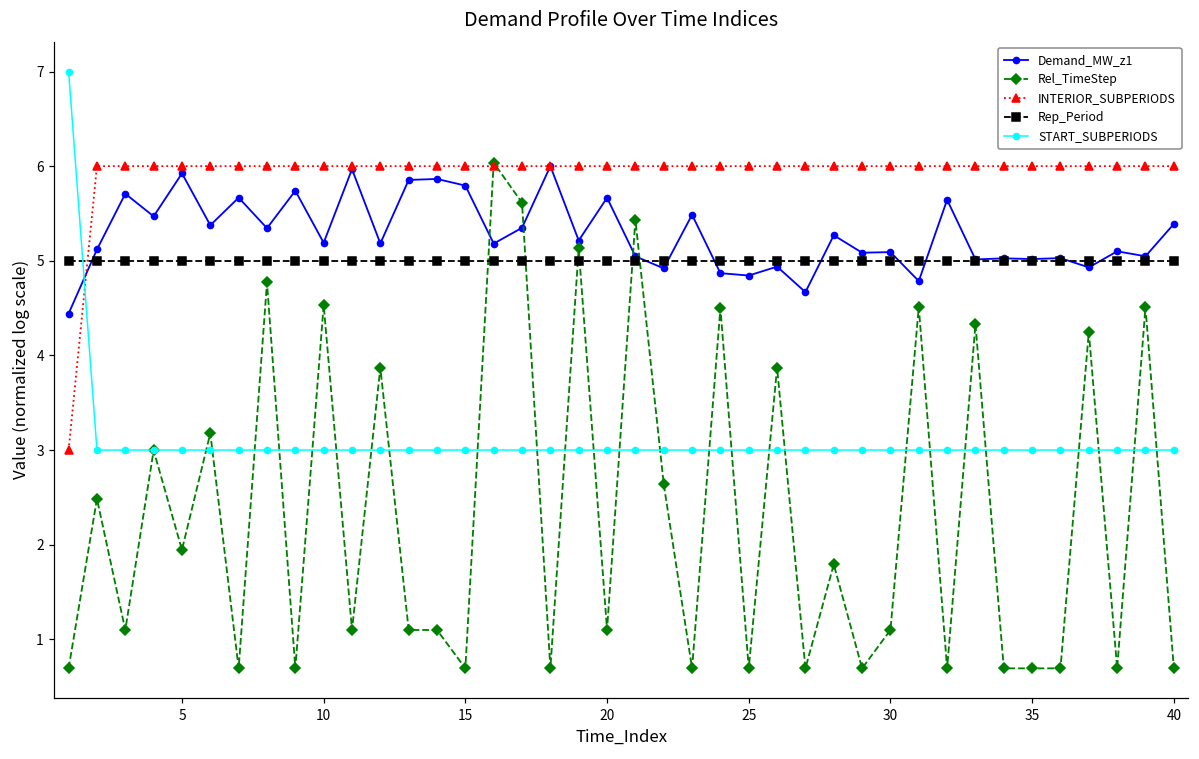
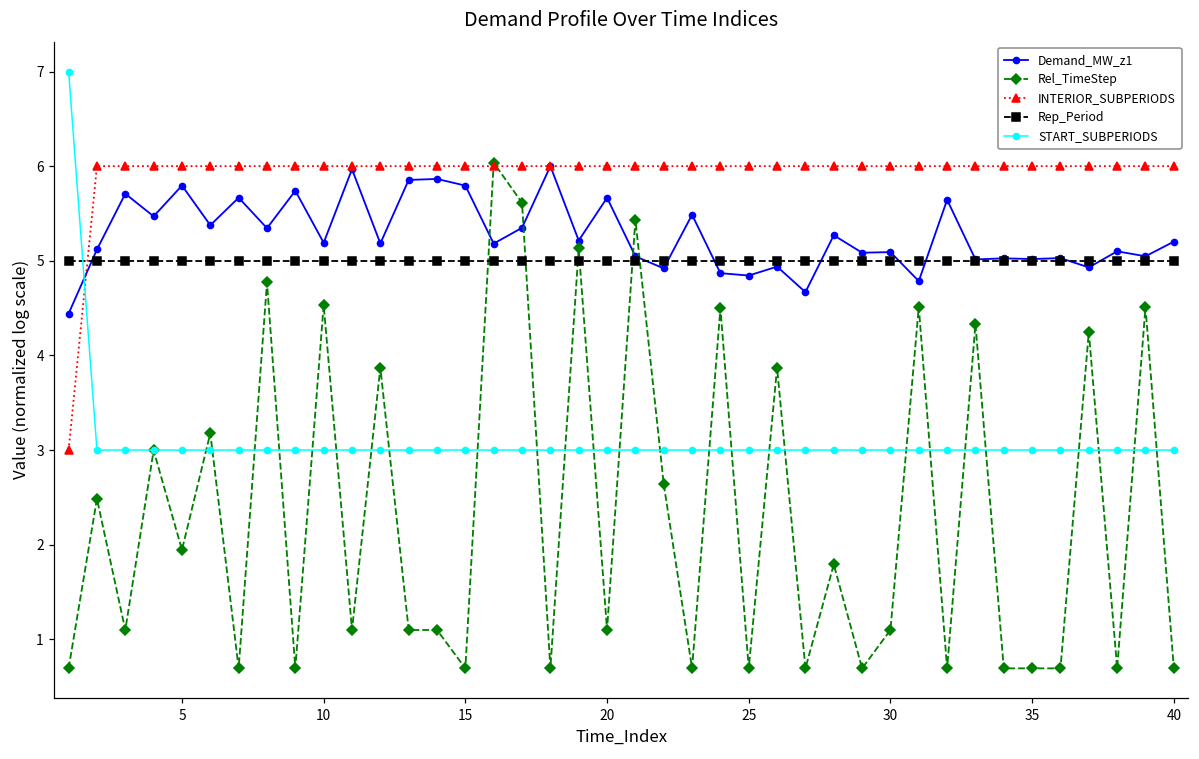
  {
    "Demand_MW_z1": {
-     "5": 5.9,
+     "5": 5.8,
      "10": 5.2,
      "15": 5.8,
      "20": 5.7,
      "25": 4.8,
      "30": 5.1,
-     "40": 5.4
+     "40": 5.2
    },
    "Rel_TimeStep": {
      "5": 1.9,
      "10": 4.5,
      "15": 0.7,
      "20": 1.1,
      "25": 0.7,
      "30": 1.1,
      "35": 0.7,
      "40": 0.7
    },
    "INTERIOR_SUBPERIODS": {
      "5": 6.0,
      "10": 6.0,
      "15": 6.0,
      "20": 6.0,
      "25": 6.0,
      "30": 6.0,
      "35": 6.0,
      "40": 6.0
    },
    "Rep_Period": {
      "5": 5.0,
      "10": 5.0,
      "15": 5.0,
      "20": 5.0,
      "25": 5.0,
      "30": 5.0,
      "40": 5.0
    },
    "START_SUBPERIODS": {
      "5": 3.0,
      "10": 3.0,
      "15": 3.0,
      "20": 3.0,
      "25": 3.0,
      "30": 3.0,
      "35": 3.0,
      "40": 3.0
    }
  }
